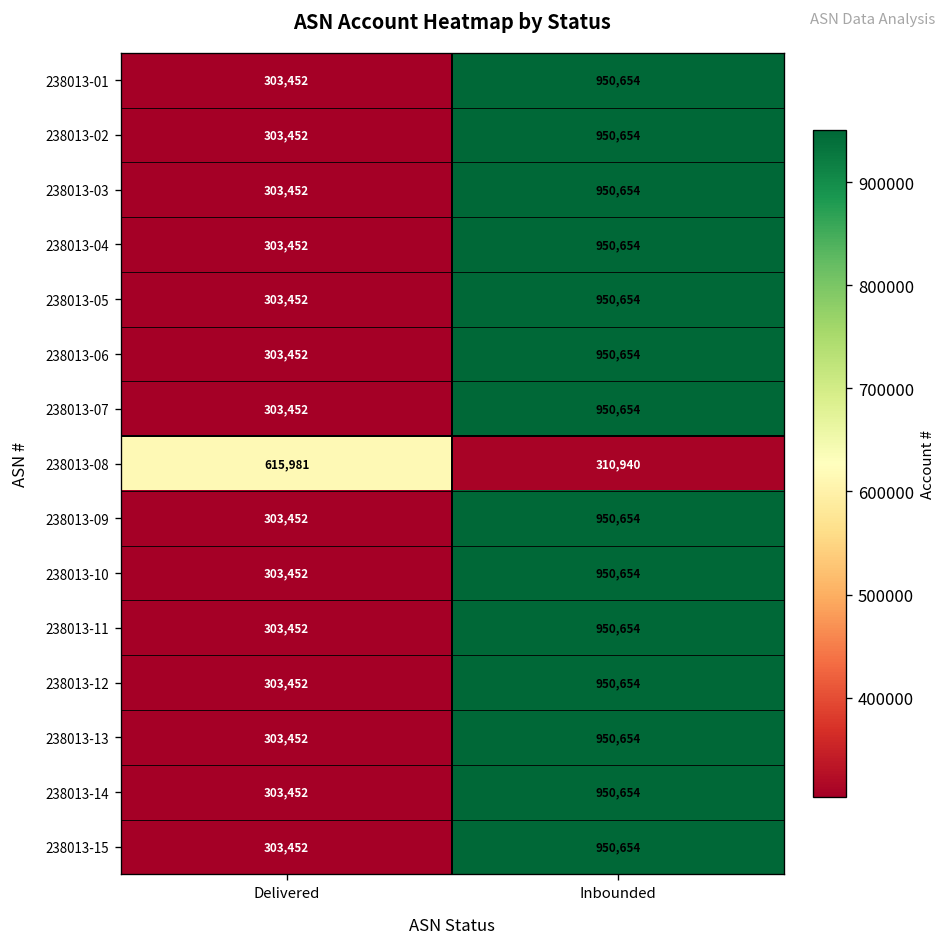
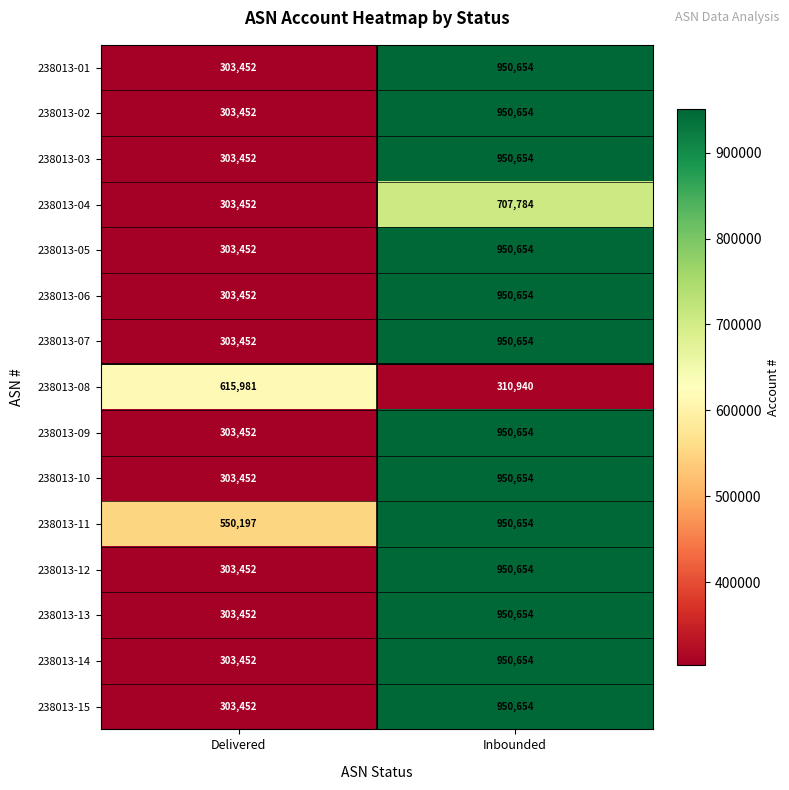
  {
    "238013-01": {
      "Delivered": "303,452",
      "Inbounded": "950,654"
    },
    "238013-02": {
      "Delivered": "303,452",
      "Inbounded": "950,654"
    },
    "238013-03": {
      "Delivered": "303,452",
      "Inbounded": "950,654"
    },
    "238013-04": {
      "Delivered": "303,452",
-     "Inbounded": "950,654"
+     "Inbounded": "707,784"
    },
    "238013-05": {
      "Delivered": "303,452",
      "Inbounded": "950,654"
    },
    "238013-06": {
      "Delivered": "303,452",
      "Inbounded": "950,654"
    },
    "238013-07": {
      "Delivered": "303,452",
      "Inbounded": "950,654"
    },
    "238013-08": {
      "Delivered": "615,981",
      "Inbounded": "310,940"
    },
    "238013-09": {
      "Delivered": "303,452",
      "Inbounded": "950,654"
    },
    "238013-10": {
      "Delivered": "303,452",
      "Inbounded": "950,654"
    },
    "238013-11": {
-     "Delivered": "303,452",
+     "Delivered": "550,197",
      "Inbounded": "950,654"
    },
    "238013-12": {
      "Delivered": "303,452",
      "Inbounded": "950,654"
    },
    "238013-13": {
      "Delivered": "303,452",
      "Inbounded": "950,654"
    },
    "238013-14": {
      "Delivered": "303,452",
      "Inbounded": "950,654"
    },
    "238013-15": {
      "Delivered": "303,452",
      "Inbounded": "950,654"
    }
  }
